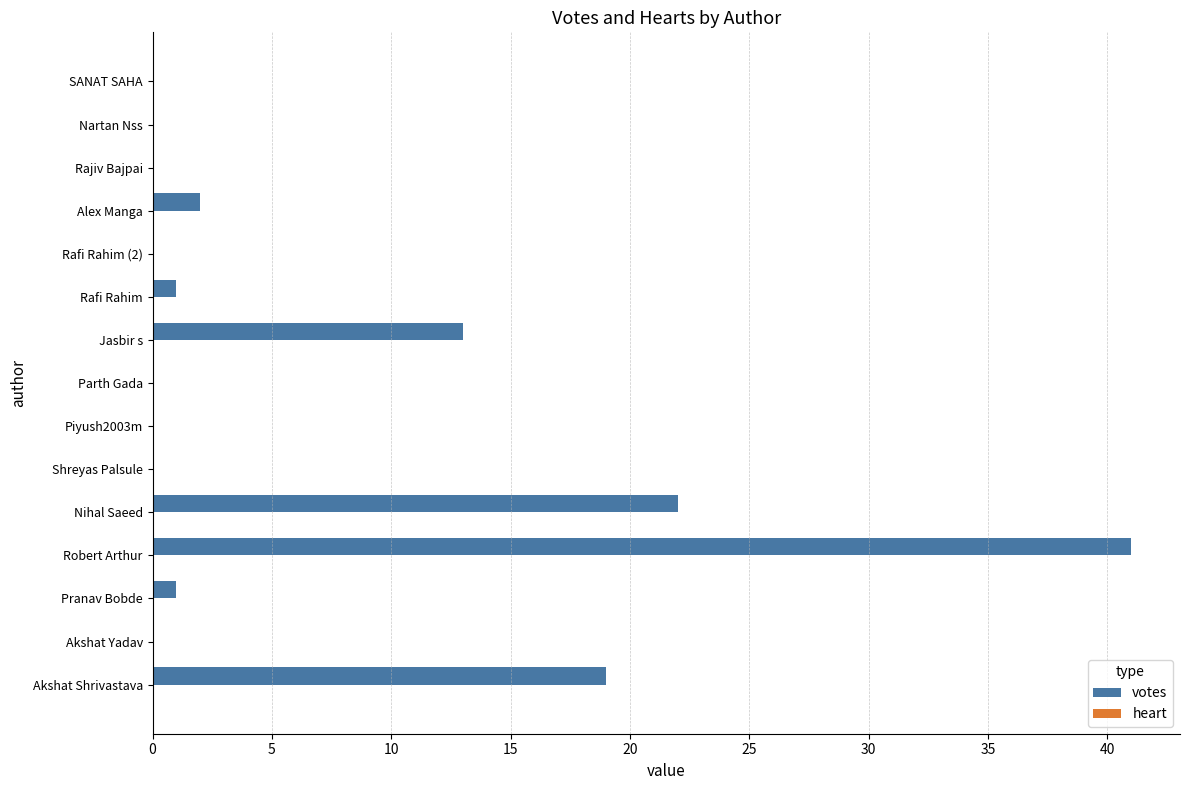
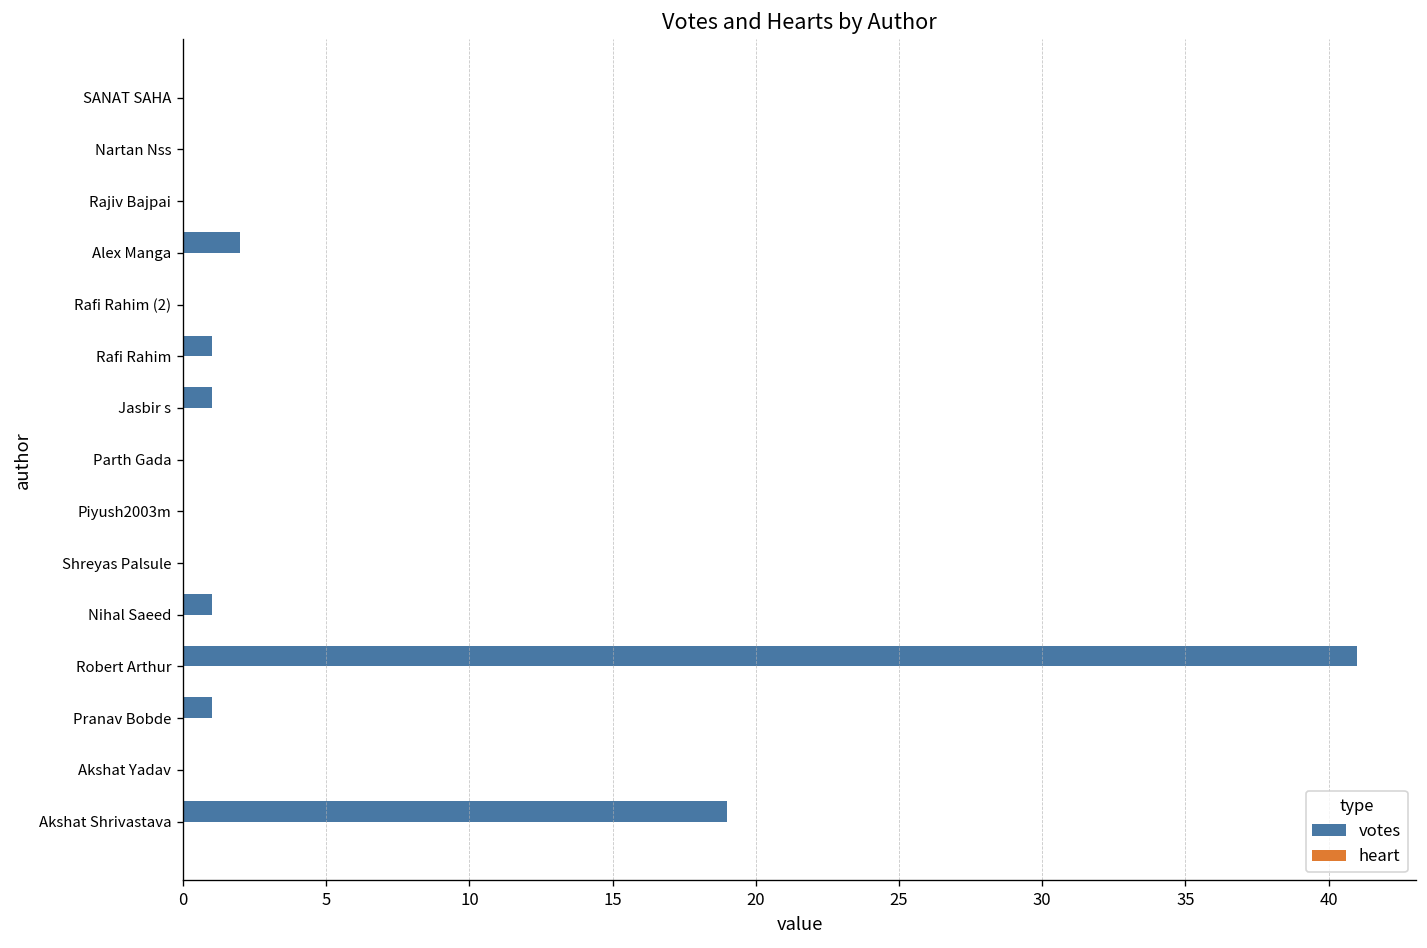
  {
    "votes": {
      "SANAT SAHA": 0,
      "Nartan Nss": 0,
      "Rajiv Bajpai": 0,
      "Alex Manga": 2,
      "Rafi Rahim (2)": 0,
      "Rafi Rahim": 1,
-     "Jasbir s": 13,
+     "Jasbir s": 1,
      "Parth Gada": 0,
      "Piyush2003m": 0,
      "Shreyas Palsule": 0,
-     "Nihal Saeed": 22,
+     "Nihal Saeed": 1,
      "Robert Arthur": 41,
      "Pranav Bobde": 1,
      "Akshat Yadav": 0,
      "Akshat Shrivastava": 19
    },
    "heart": {
      "SANAT SAHA": 0,
      "Nartan Nss": 0,
      "Rajiv Bajpai": 0,
      "Alex Manga": 0,
      "Rafi Rahim (2)": 0,
      "Rafi Rahim": 0,
      "Jasbir s": 0,
      "Parth Gada": 0,
      "Piyush2003m": 0,
      "Shreyas Palsule": 0,
      "Nihal Saeed": 0,
      "Robert Arthur": 0,
      "Pranav Bobde": 0,
      "Akshat Yadav": 0,
      "Akshat Shrivastava": 0
    }
  }
